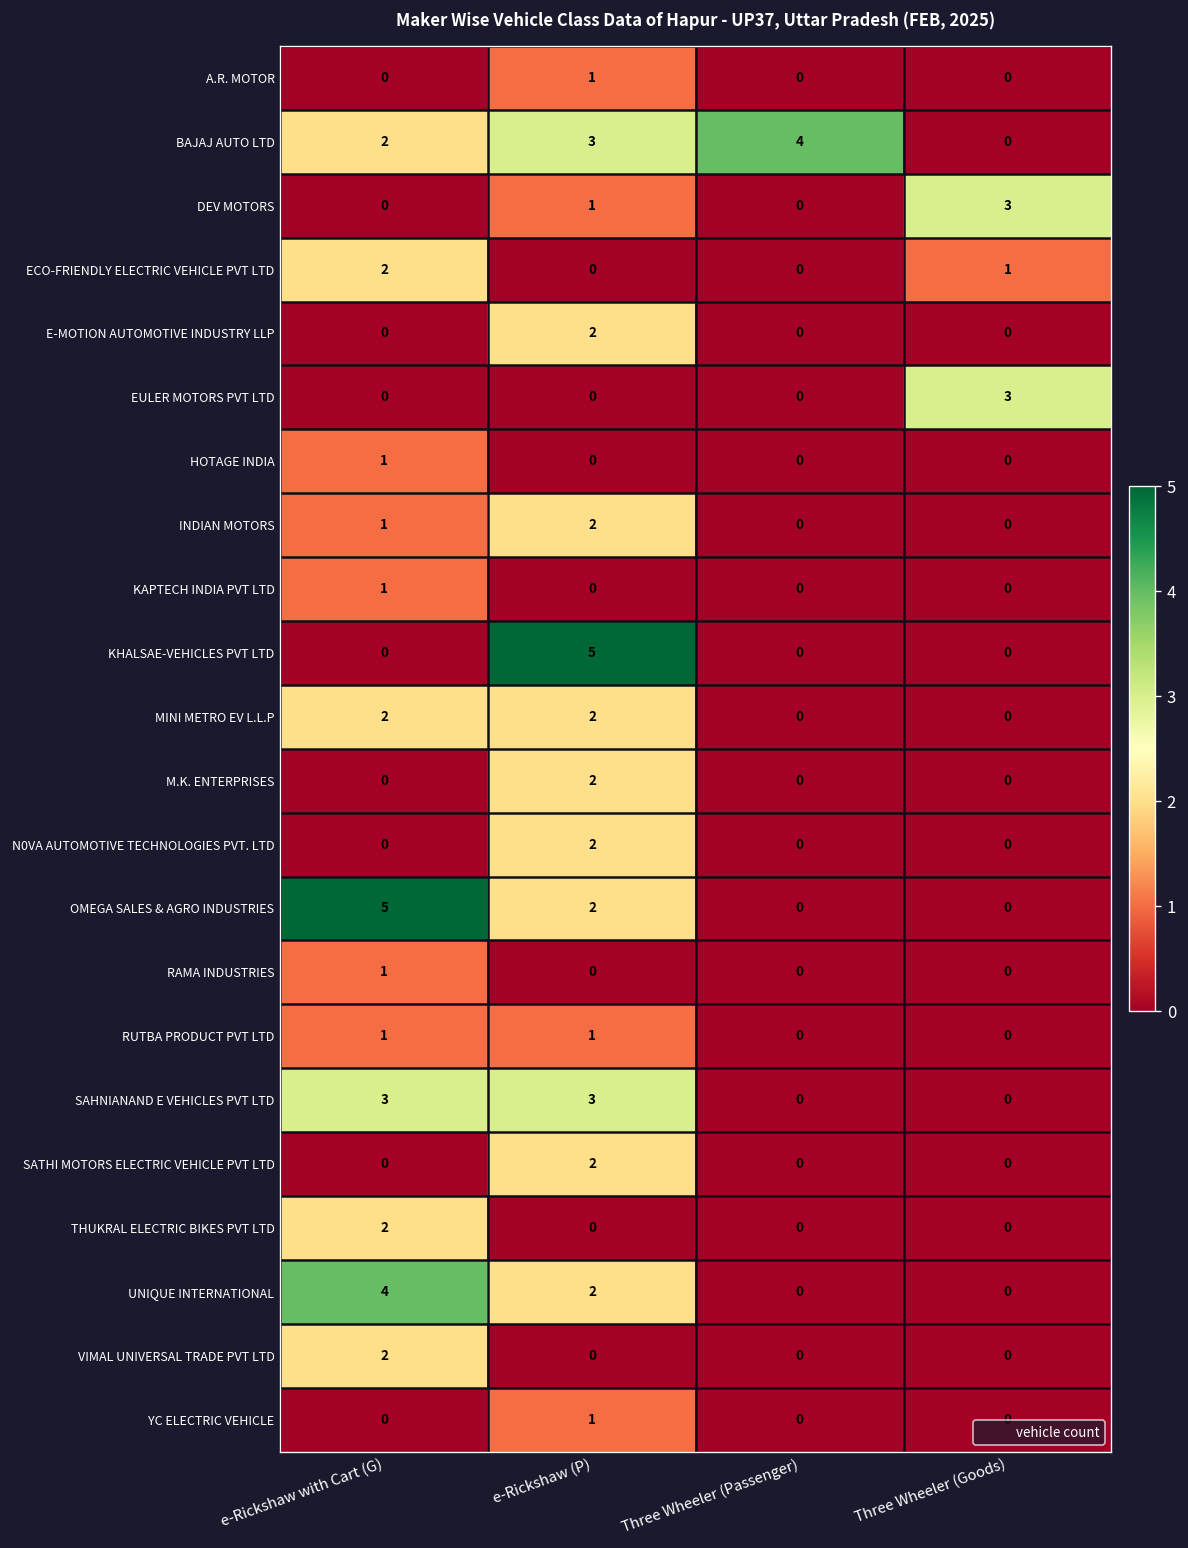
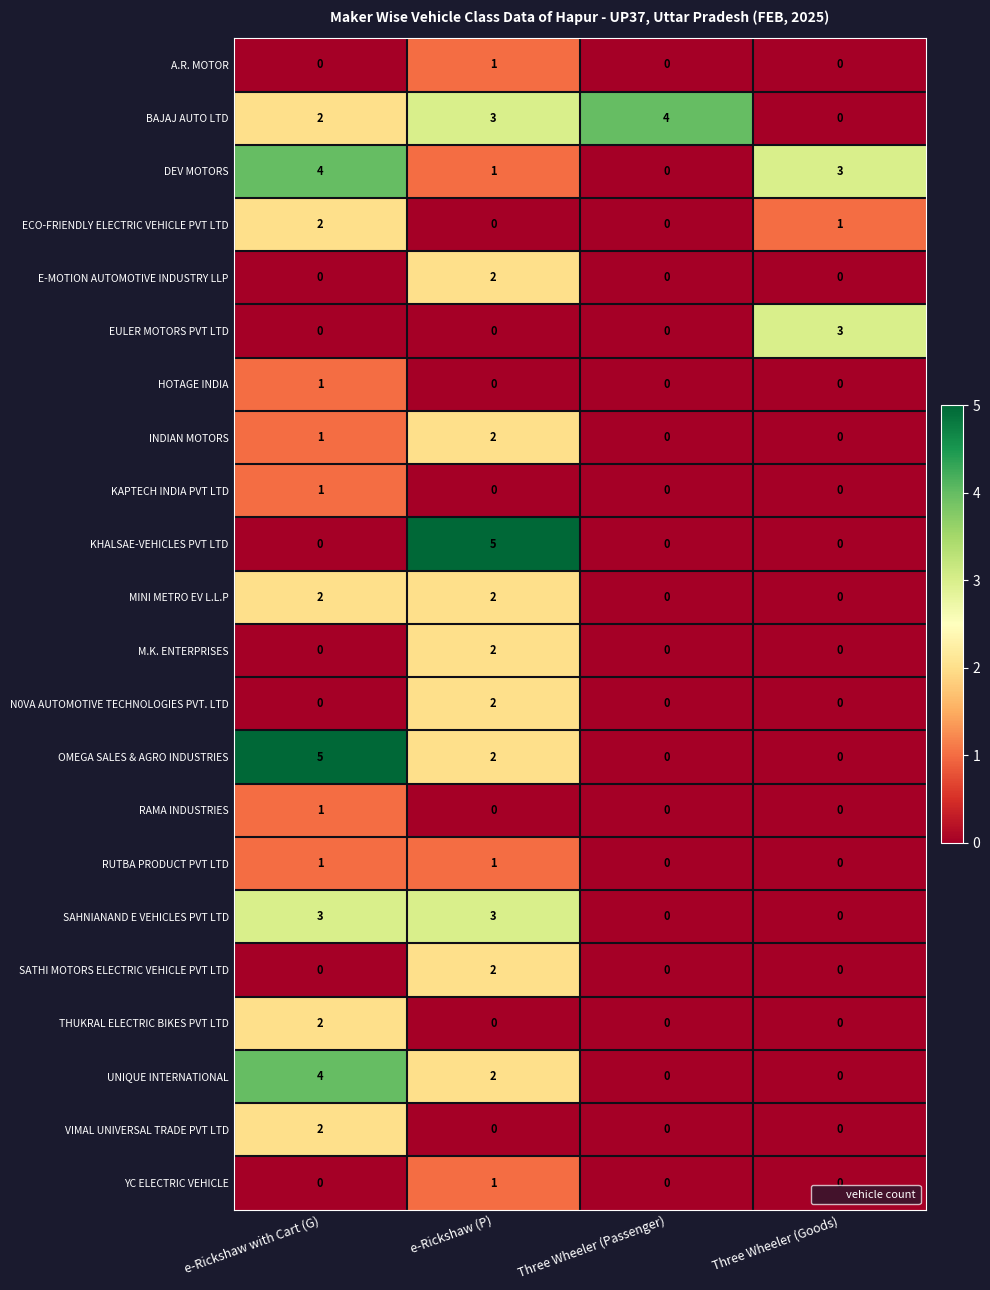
  {
    "A.R. MOTOR": {
      "e-Rickshaw with Cart (G)": 0,
      "e-Rickshaw (P)": 1,
      "Three Wheeler (Passenger)": 0,
      "Three Wheeler (Goods)": 0
    },
    "BAJAJ AUTO LTD": {
      "e-Rickshaw with Cart (G)": 2,
      "e-Rickshaw (P)": 3,
      "Three Wheeler (Passenger)": 4,
      "Three Wheeler (Goods)": 0
    },
    "DEV MOTORS": {
-     "e-Rickshaw with Cart (G)": 0,
+     "e-Rickshaw with Cart (G)": 4,
      "e-Rickshaw (P)": 1,
      "Three Wheeler (Passenger)": 0,
      "Three Wheeler (Goods)": 3
    },
    "ECO-FRIENDLY ELECTRIC VEHICLE PVT LTD": {
      "e-Rickshaw with Cart (G)": 2,
      "e-Rickshaw (P)": 0,
      "Three Wheeler (Passenger)": 0,
      "Three Wheeler (Goods)": 1
    },
    "E-MOTION AUTOMOTIVE INDUSTRY LLP": {
      "e-Rickshaw with Cart (G)": 0,
      "e-Rickshaw (P)": 2,
      "Three Wheeler (Passenger)": 0,
      "Three Wheeler (Goods)": 0
    },
    "EULER MOTORS PVT LTD": {
      "e-Rickshaw with Cart (G)": 0,
      "e-Rickshaw (P)": 0,
      "Three Wheeler (Passenger)": 0,
      "Three Wheeler (Goods)": 3
    },
    "HOTAGE INDIA": {
      "e-Rickshaw with Cart (G)": 1,
      "e-Rickshaw (P)": 0,
      "Three Wheeler (Passenger)": 0,
      "Three Wheeler (Goods)": 0
    },
    "INDIAN MOTORS": {
      "e-Rickshaw with Cart (G)": 1,
      "e-Rickshaw (P)": 2,
      "Three Wheeler (Passenger)": 0,
      "Three Wheeler (Goods)": 0
    },
    "KAPTECH INDIA PVT LTD": {
      "e-Rickshaw with Cart (G)": 1,
      "e-Rickshaw (P)": 0,
      "Three Wheeler (Passenger)": 0,
      "Three Wheeler (Goods)": 0
    },
    "KHALSAE-VEHICLES PVT LTD": {
      "e-Rickshaw with Cart (G)": 0,
      "e-Rickshaw (P)": 5,
      "Three Wheeler (Passenger)": 0,
      "Three Wheeler (Goods)": 0
    },
    "MINI METRO EV L.L.P": {
      "e-Rickshaw with Cart (G)": 2,
      "e-Rickshaw (P)": 2,
      "Three Wheeler (Passenger)": 0,
      "Three Wheeler (Goods)": 0
    },
    "M.K. ENTERPRISES": {
      "e-Rickshaw with Cart (G)": 0,
      "e-Rickshaw (P)": 2,
      "Three Wheeler (Passenger)": 0,
      "Three Wheeler (Goods)": 0
    },
    "N0VA AUTOMOTIVE TECHNOLOGIES PVT. LTD": {
      "e-Rickshaw with Cart (G)": 0,
      "e-Rickshaw (P)": 2,
      "Three Wheeler (Passenger)": 0,
      "Three Wheeler (Goods)": 0
    },
    "OMEGA SALES & AGRO INDUSTRIES": {
      "e-Rickshaw with Cart (G)": 5,
      "e-Rickshaw (P)": 2,
      "Three Wheeler (Passenger)": 0,
      "Three Wheeler (Goods)": 0
    },
    "RAMA INDUSTRIES": {
      "e-Rickshaw with Cart (G)": 1,
      "e-Rickshaw (P)": 0,
      "Three Wheeler (Passenger)": 0,
      "Three Wheeler (Goods)": 0
    },
    "RUTBA PRODUCT PVT LTD": {
      "e-Rickshaw with Cart (G)": 1,
      "e-Rickshaw (P)": 1,
      "Three Wheeler (Passenger)": 0,
      "Three Wheeler (Goods)": 0
    },
    "SAHNIANAND E VEHICLES PVT LTD": {
      "e-Rickshaw with Cart (G)": 3,
      "e-Rickshaw (P)": 3,
      "Three Wheeler (Passenger)": 0,
      "Three Wheeler (Goods)": 0
    },
    "SATHI MOTORS ELECTRIC VEHICLE PVT LTD": {
      "e-Rickshaw with Cart (G)": 0,
      "e-Rickshaw (P)": 2,
      "Three Wheeler (Passenger)": 0,
      "Three Wheeler (Goods)": 0
    },
    "THUKRAL ELECTRIC BIKES PVT LTD": {
      "e-Rickshaw with Cart (G)": 2,
      "e-Rickshaw (P)": 0,
      "Three Wheeler (Passenger)": 0,
      "Three Wheeler (Goods)": 0
    },
    "UNIQUE INTERNATIONAL": {
      "e-Rickshaw with Cart (G)": 4,
      "e-Rickshaw (P)": 2,
      "Three Wheeler (Passenger)": 0,
      "Three Wheeler (Goods)": 0
    },
    "VIMAL UNIVERSAL TRADE PVT LTD": {
      "e-Rickshaw with Cart (G)": 2,
      "e-Rickshaw (P)": 0,
      "Three Wheeler (Passenger)": 0,
      "Three Wheeler (Goods)": 0
    },
    "YC ELECTRIC VEHICLE": {
      "e-Rickshaw with Cart (G)": 0,
      "e-Rickshaw (P)": 1,
      "Three Wheeler (Passenger)": 0
    }
  }
